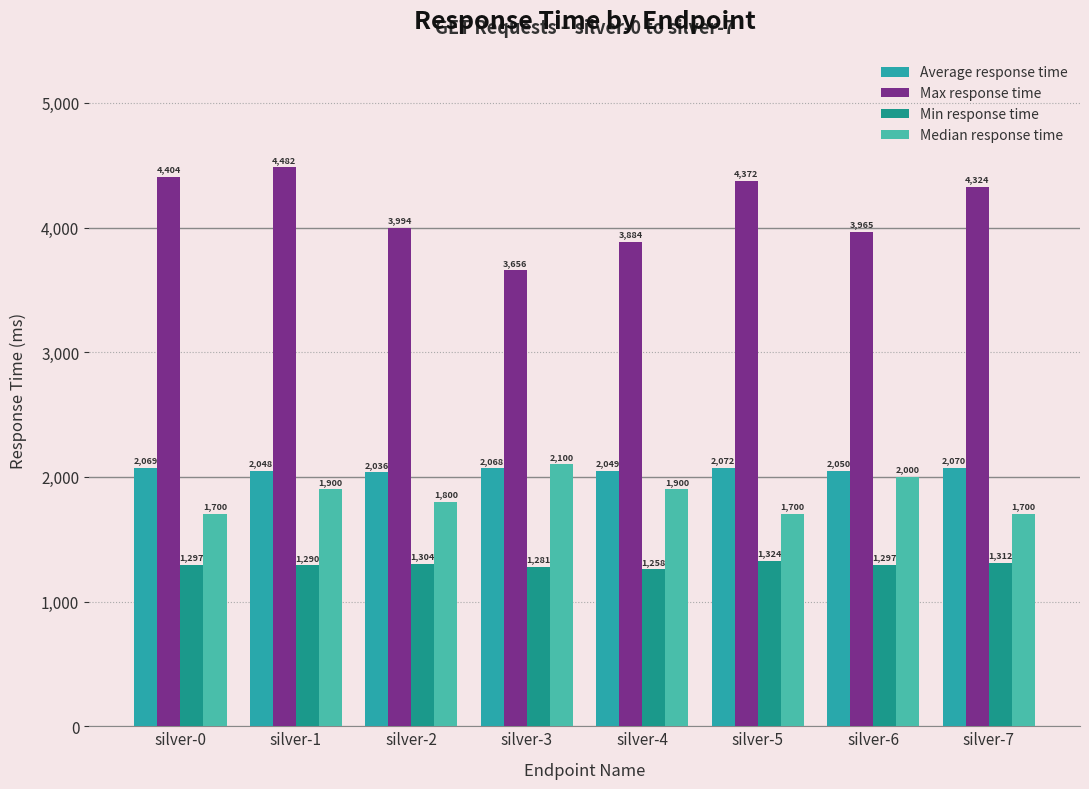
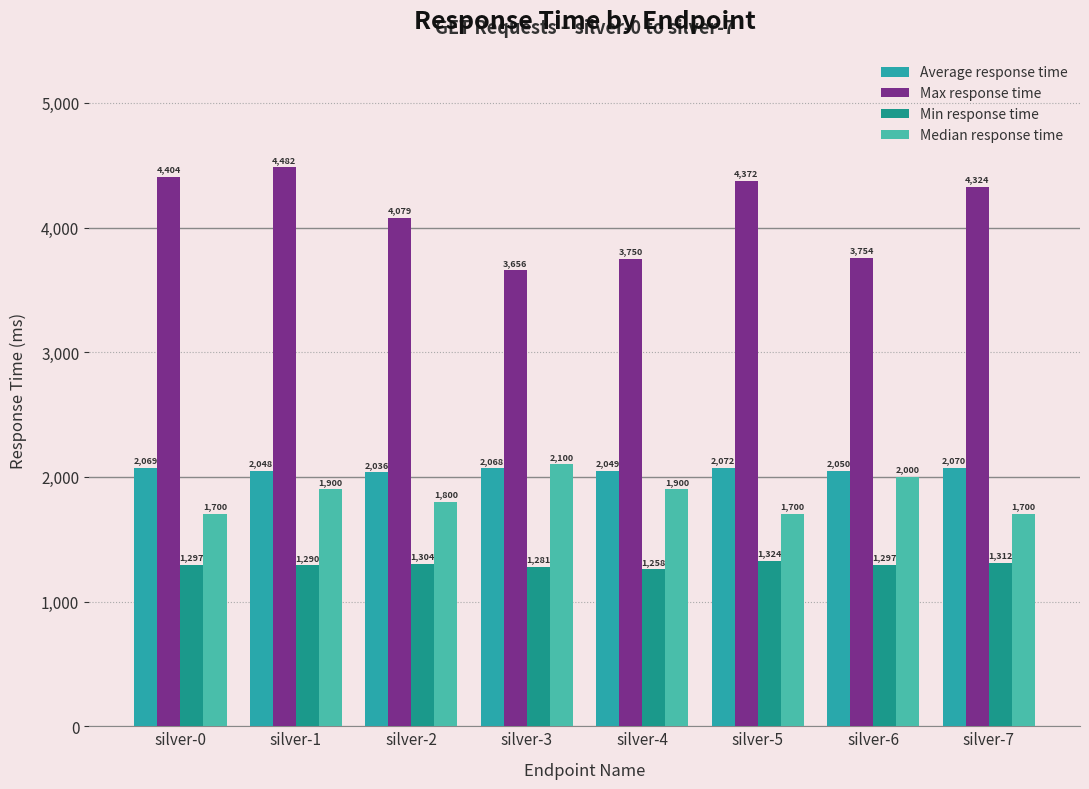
  {
    "Max response time": {
      "silver-0": "4,404",
      "silver-1": "4,482",
-     "silver-2": "3,994",
+     "silver-2": "4,079",
      "silver-3": "3,656",
-     "silver-4": "3,884",
+     "silver-4": "3,750",
      "silver-5": "4,372",
-     "silver-6": "3,965",
+     "silver-6": "3,754",
      "silver-7": "4,324"
    }
  }
